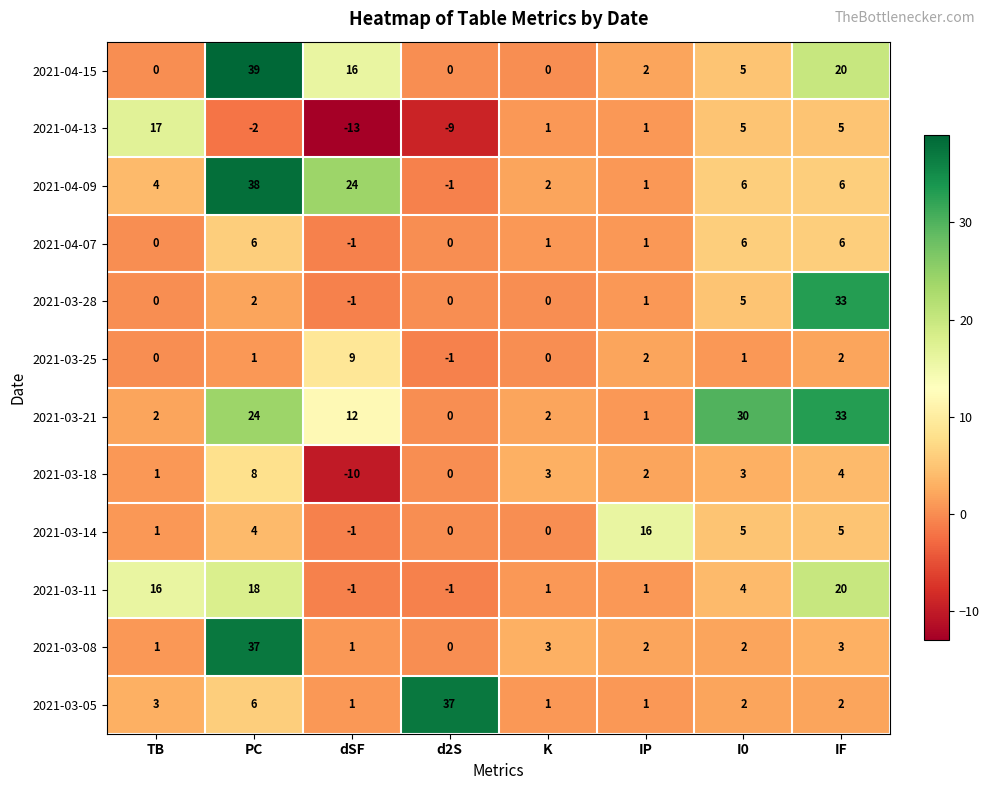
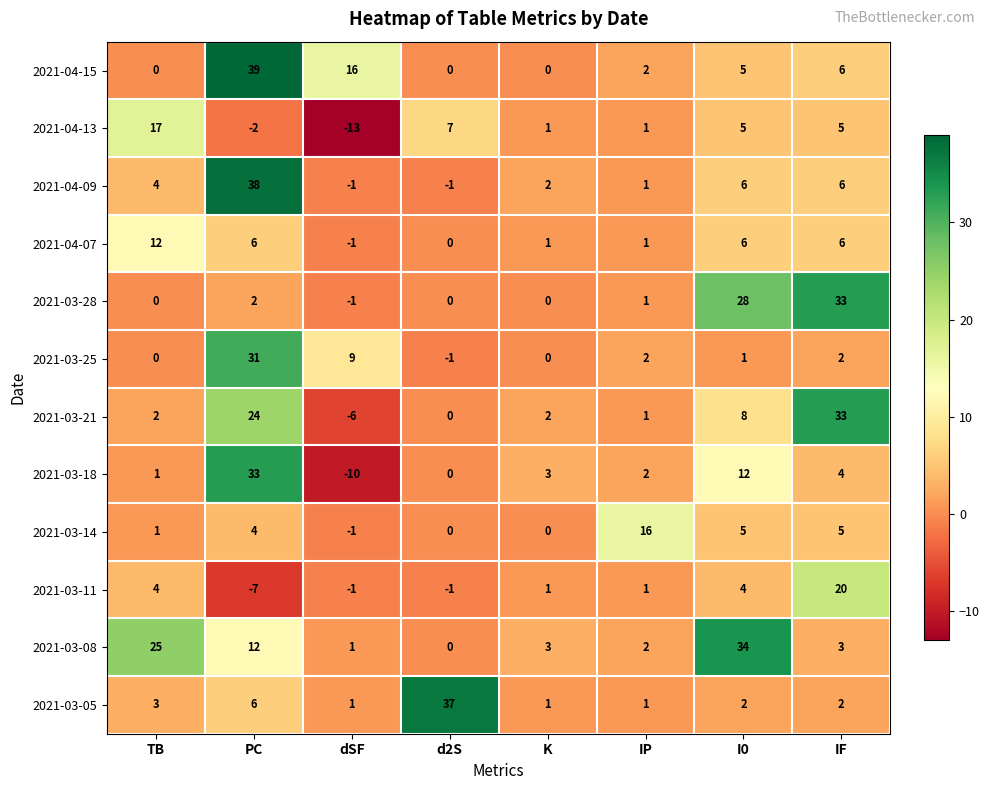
  {
    "2021-04-15": {
      "TB": 0,
      "PC": 39,
      "dSF": 16,
      "d2S": 0,
      "K": 0,
      "IP": 2,
      "I0": 5,
-     "IF": 20
+     "IF": 6
    },
    "2021-04-13": {
      "TB": 17,
      "PC": -2,
      "dSF": -13,
-     "d2S": -9,
+     "d2S": 7,
      "K": 1,
      "IP": 1,
      "I0": 5,
      "IF": 5
    },
    "2021-04-09": {
      "TB": 4,
      "PC": 38,
-     "dSF": 24,
+     "dSF": -1,
      "d2S": -1,
      "K": 2,
      "IP": 1,
      "I0": 6,
      "IF": 6
    },
    "2021-04-07": {
-     "TB": 0,
+     "TB": 12,
      "PC": 6,
      "dSF": -1,
      "d2S": 0,
      "K": 1,
      "IP": 1,
      "I0": 6,
      "IF": 6
    },
    "2021-03-28": {
      "TB": 0,
      "PC": 2,
      "dSF": -1,
      "d2S": 0,
      "K": 0,
      "IP": 1,
-     "I0": 5,
+     "I0": 28,
      "IF": 33
    },
    "2021-03-25": {
      "TB": 0,
-     "PC": 1,
+     "PC": 31,
      "dSF": 9,
      "d2S": -1,
      "K": 0,
      "IP": 2,
      "I0": 1,
      "IF": 2
    },
    "2021-03-21": {
      "TB": 2,
      "PC": 24,
-     "dSF": 12,
+     "dSF": -6,
      "d2S": 0,
      "K": 2,
      "IP": 1,
-     "I0": 30,
+     "I0": 8,
      "IF": 33
    },
    "2021-03-18": {
      "TB": 1,
-     "PC": 8,
+     "PC": 33,
      "dSF": -10,
      "d2S": 0,
      "K": 3,
      "IP": 2,
-     "I0": 3,
+     "I0": 12,
      "IF": 4
    },
    "2021-03-14": {
      "TB": 1,
      "PC": 4,
      "dSF": -1,
      "d2S": 0,
      "K": 0,
      "IP": 16,
      "I0": 5,
      "IF": 5
    },
    "2021-03-11": {
-     "TB": 16,
-     "PC": 18,
+     "TB": 4,
+     "PC": -7,
      "dSF": -1,
      "d2S": -1,
      "K": 1,
      "IP": 1,
      "I0": 4,
      "IF": 20
    },
    "2021-03-08": {
-     "TB": 1,
-     "PC": 37,
+     "TB": 25,
+     "PC": 12,
      "dSF": 1,
      "d2S": 0,
      "K": 3,
      "IP": 2,
-     "I0": 2,
+     "I0": 34,
      "IF": 3
    },
    "2021-03-05": {
      "TB": 3,
      "PC": 6,
      "dSF": 1,
      "d2S": 37,
      "K": 1,
      "IP": 1,
      "I0": 2,
      "IF": 2
    }
  }
